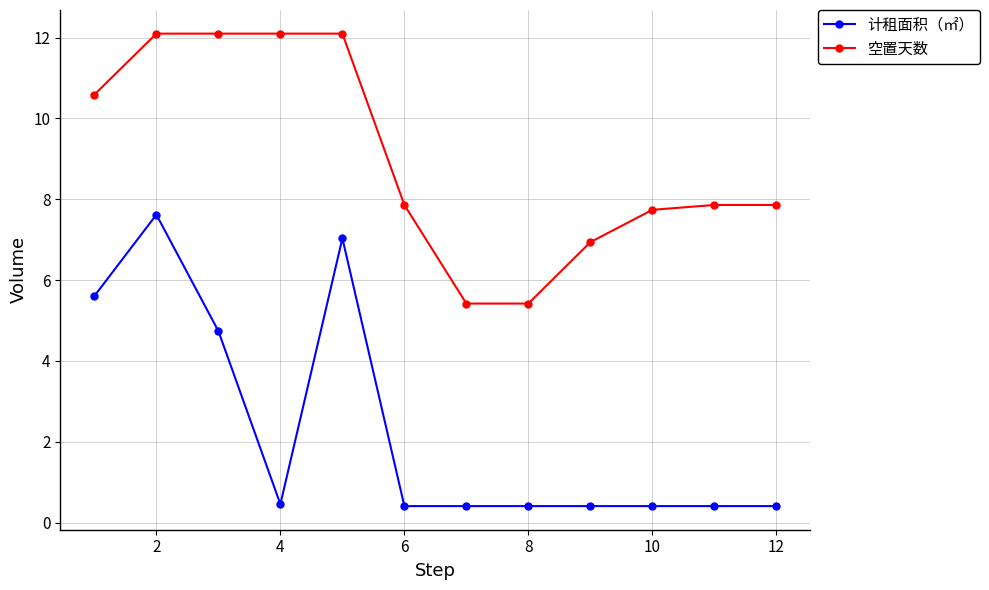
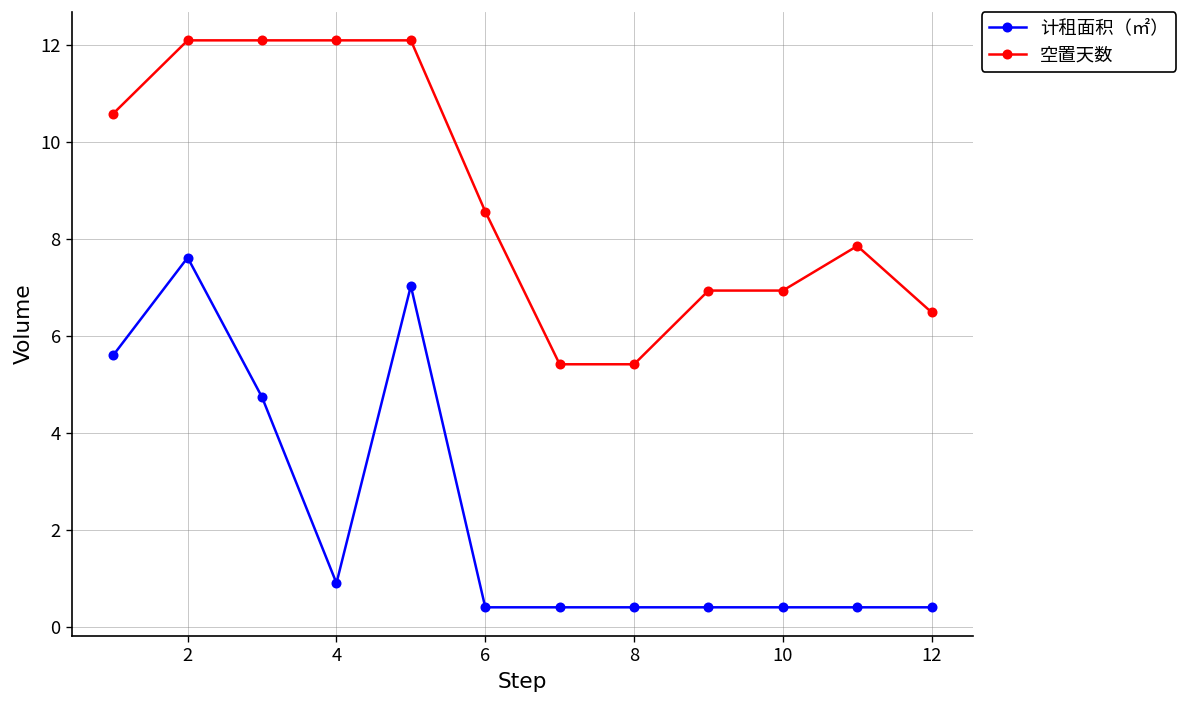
  {
    "计租面积（㎡）": {
      "2": 7.6,
-     "4": 0.5,
+     "4": 0.9,
      "6": 0.4,
      "8": 0.4,
      "10": 0.4,
      "12": 0.4
    },
    "空置天数": {
      "2": 12.1,
      "4": 12.1,
-     "6": 7.9,
+     "6": 8.6,
      "8": 5.4,
-     "10": 7.7,
-     "12": 7.9
+     "10": 6.9,
+     "12": 6.5
    }
  }
